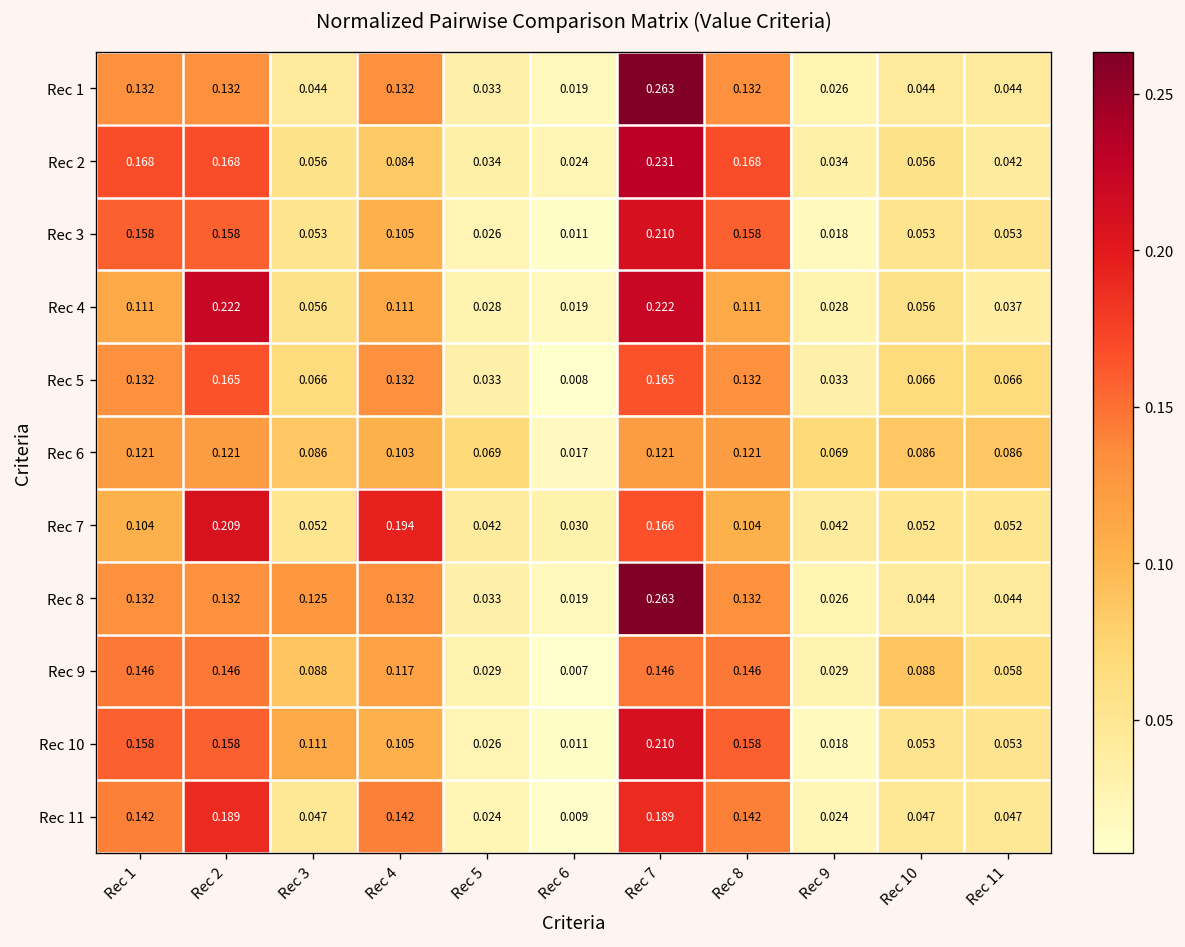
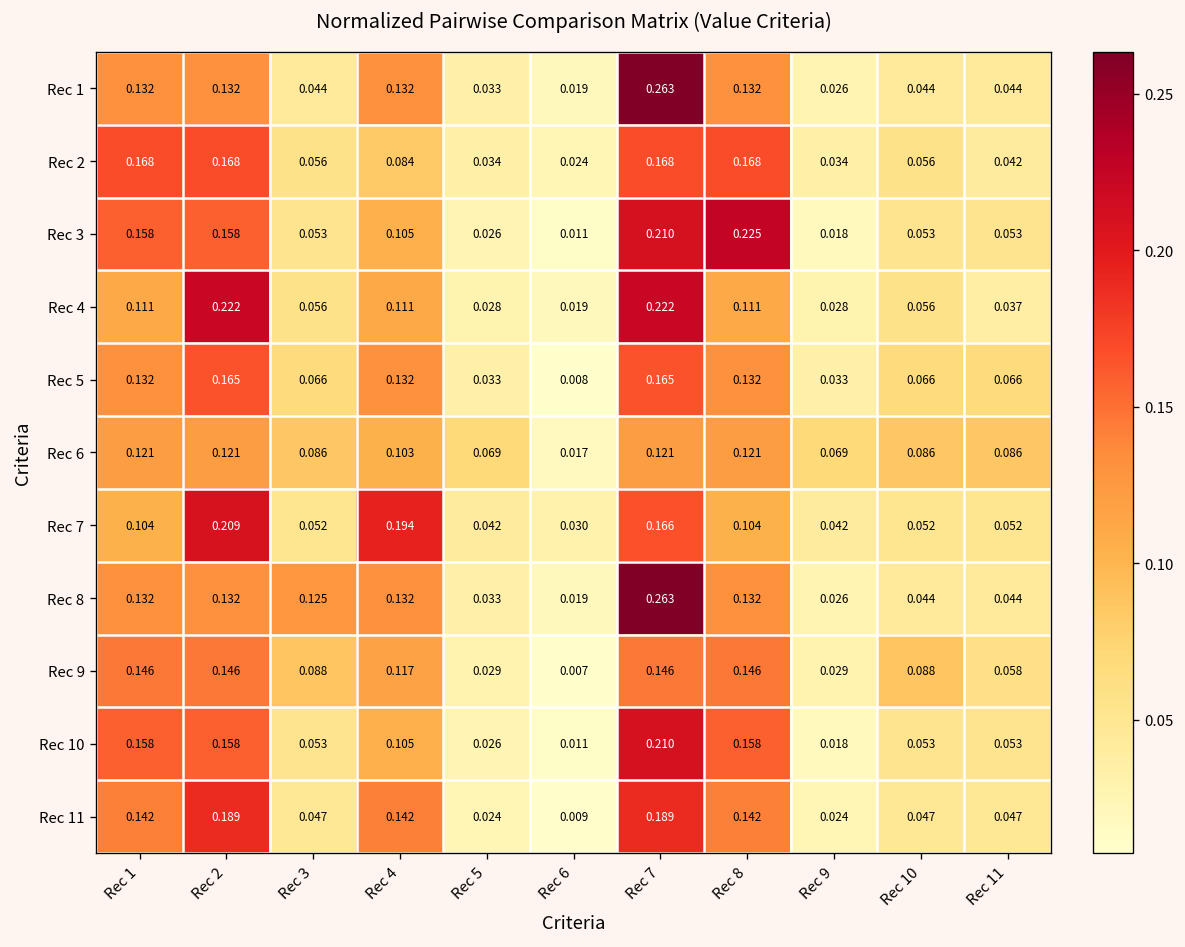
  {
    "Rec 1": {
      "Rec 1": 0.132,
      "Rec 2": 0.132,
      "Rec 3": 0.044,
      "Rec 4": 0.132,
      "Rec 5": 0.033,
      "Rec 6": 0.019,
      "Rec 7": 0.263,
      "Rec 8": 0.132,
      "Rec 9": 0.026,
      "Rec 10": 0.044,
      "Rec 11": 0.044
    },
    "Rec 2": {
      "Rec 1": 0.168,
      "Rec 2": 0.168,
      "Rec 3": 0.056,
      "Rec 4": 0.084,
      "Rec 5": 0.034,
      "Rec 6": 0.024,
-     "Rec 7": 0.231,
+     "Rec 7": 0.168,
      "Rec 8": 0.168,
      "Rec 9": 0.034,
      "Rec 10": 0.056,
      "Rec 11": 0.042
    },
    "Rec 3": {
      "Rec 1": 0.158,
      "Rec 2": 0.158,
      "Rec 3": 0.053,
      "Rec 4": 0.105,
      "Rec 5": 0.026,
      "Rec 6": 0.011,
      "Rec 7": 0.210,
-     "Rec 8": 0.158,
+     "Rec 8": 0.225,
      "Rec 9": 0.018,
      "Rec 10": 0.053,
      "Rec 11": 0.053
    },
    "Rec 4": {
      "Rec 1": 0.111,
      "Rec 2": 0.222,
      "Rec 3": 0.056,
      "Rec 4": 0.111,
      "Rec 5": 0.028,
      "Rec 6": 0.019,
      "Rec 7": 0.222,
      "Rec 8": 0.111,
      "Rec 9": 0.028,
      "Rec 10": 0.056,
      "Rec 11": 0.037
    },
    "Rec 5": {
      "Rec 1": 0.132,
      "Rec 2": 0.165,
      "Rec 3": 0.066,
      "Rec 4": 0.132,
      "Rec 5": 0.033,
      "Rec 6": 0.008,
      "Rec 7": 0.165,
      "Rec 8": 0.132,
      "Rec 9": 0.033,
      "Rec 10": 0.066,
      "Rec 11": 0.066
    },
    "Rec 6": {
      "Rec 1": 0.121,
      "Rec 2": 0.121,
      "Rec 3": 0.086,
      "Rec 4": 0.103,
      "Rec 5": 0.069,
      "Rec 6": 0.017,
      "Rec 7": 0.121,
      "Rec 8": 0.121,
      "Rec 9": 0.069,
      "Rec 10": 0.086,
      "Rec 11": 0.086
    },
    "Rec 7": {
      "Rec 1": 0.104,
      "Rec 2": 0.209,
      "Rec 3": 0.052,
      "Rec 4": 0.194,
      "Rec 5": 0.042,
      "Rec 6": 0.030,
      "Rec 7": 0.166,
      "Rec 8": 0.104,
      "Rec 9": 0.042,
      "Rec 10": 0.052,
      "Rec 11": 0.052
    },
    "Rec 8": {
      "Rec 1": 0.132,
      "Rec 2": 0.132,
      "Rec 3": 0.125,
      "Rec 4": 0.132,
      "Rec 5": 0.033,
      "Rec 6": 0.019,
      "Rec 7": 0.263,
      "Rec 8": 0.132,
      "Rec 9": 0.026,
      "Rec 10": 0.044,
      "Rec 11": 0.044
    },
    "Rec 9": {
      "Rec 1": 0.146,
      "Rec 2": 0.146,
      "Rec 3": 0.088,
      "Rec 4": 0.117,
      "Rec 5": 0.029,
      "Rec 6": 0.007,
      "Rec 7": 0.146,
      "Rec 8": 0.146,
      "Rec 9": 0.029,
      "Rec 10": 0.088,
      "Rec 11": 0.058
    },
    "Rec 10": {
      "Rec 1": 0.158,
      "Rec 2": 0.158,
-     "Rec 3": 0.111,
+     "Rec 3": 0.053,
      "Rec 4": 0.105,
      "Rec 5": 0.026,
      "Rec 6": 0.011,
      "Rec 7": 0.210,
      "Rec 8": 0.158,
      "Rec 9": 0.018,
      "Rec 10": 0.053,
      "Rec 11": 0.053
    },
    "Rec 11": {
      "Rec 1": 0.142,
      "Rec 2": 0.189,
      "Rec 3": 0.047,
      "Rec 4": 0.142,
      "Rec 5": 0.024,
      "Rec 6": 0.009,
      "Rec 7": 0.189,
      "Rec 8": 0.142,
      "Rec 9": 0.024,
      "Rec 10": 0.047,
      "Rec 11": 0.047
    }
  }
